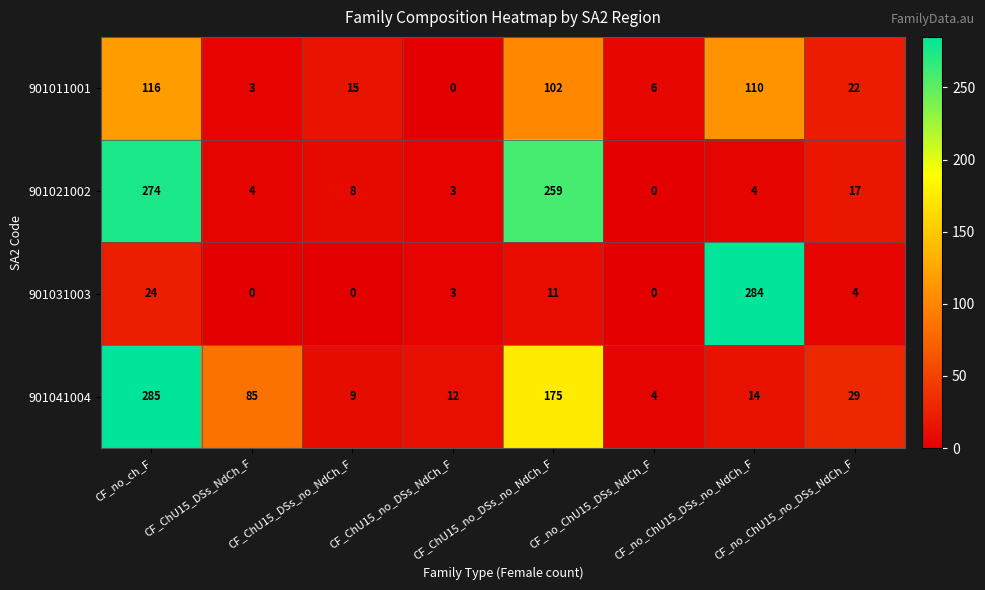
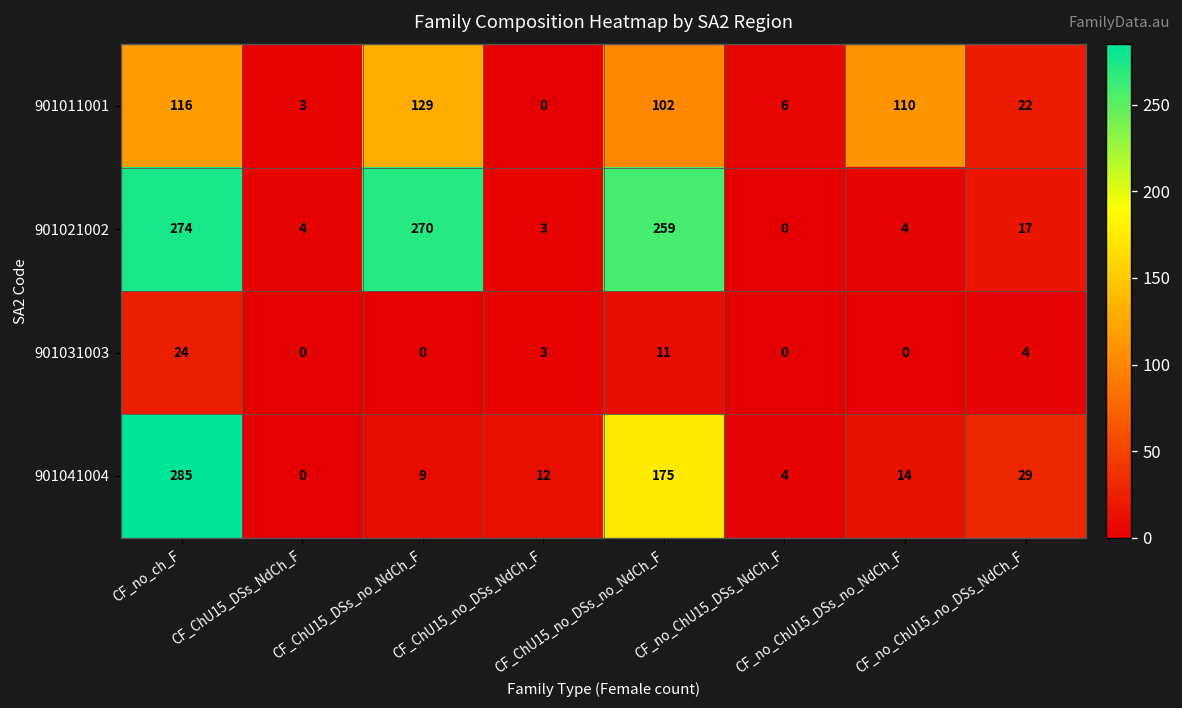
  {
    "901011001": {
      "CF_no_ch_F": 116,
      "CF_ChU15_DSs_NdCh_F": 3,
-     "CF_ChU15_DSs_no_NdCh_F": 15,
+     "CF_ChU15_DSs_no_NdCh_F": 129,
      "CF_ChU15_no_DSs_NdCh_F": 0,
      "CF_ChU15_no_DSs_no_NdCh_F": 102,
      "CF_no_ChU15_DSs_NdCh_F": 6,
      "CF_no_ChU15_DSs_no_NdCh_F": 110,
      "CF_no_ChU15_no_DSs_NdCh_F": 22
    },
    "901021002": {
      "CF_no_ch_F": 274,
      "CF_ChU15_DSs_NdCh_F": 4,
-     "CF_ChU15_DSs_no_NdCh_F": 8,
+     "CF_ChU15_DSs_no_NdCh_F": 270,
      "CF_ChU15_no_DSs_NdCh_F": 3,
      "CF_ChU15_no_DSs_no_NdCh_F": 259,
      "CF_no_ChU15_DSs_NdCh_F": 0,
      "CF_no_ChU15_DSs_no_NdCh_F": 4,
      "CF_no_ChU15_no_DSs_NdCh_F": 17
    },
    "901031003": {
      "CF_no_ch_F": 24,
      "CF_ChU15_DSs_NdCh_F": 0,
      "CF_ChU15_DSs_no_NdCh_F": 0,
      "CF_ChU15_no_DSs_NdCh_F": 3,
      "CF_ChU15_no_DSs_no_NdCh_F": 11,
      "CF_no_ChU15_DSs_NdCh_F": 0,
-     "CF_no_ChU15_DSs_no_NdCh_F": 284,
+     "CF_no_ChU15_DSs_no_NdCh_F": 0,
      "CF_no_ChU15_no_DSs_NdCh_F": 4
    },
    "901041004": {
      "CF_no_ch_F": 285,
-     "CF_ChU15_DSs_NdCh_F": 85,
+     "CF_ChU15_DSs_NdCh_F": 0,
      "CF_ChU15_DSs_no_NdCh_F": 9,
      "CF_ChU15_no_DSs_NdCh_F": 12,
      "CF_ChU15_no_DSs_no_NdCh_F": 175,
      "CF_no_ChU15_DSs_NdCh_F": 4,
      "CF_no_ChU15_DSs_no_NdCh_F": 14,
      "CF_no_ChU15_no_DSs_NdCh_F": 29
    }
  }
